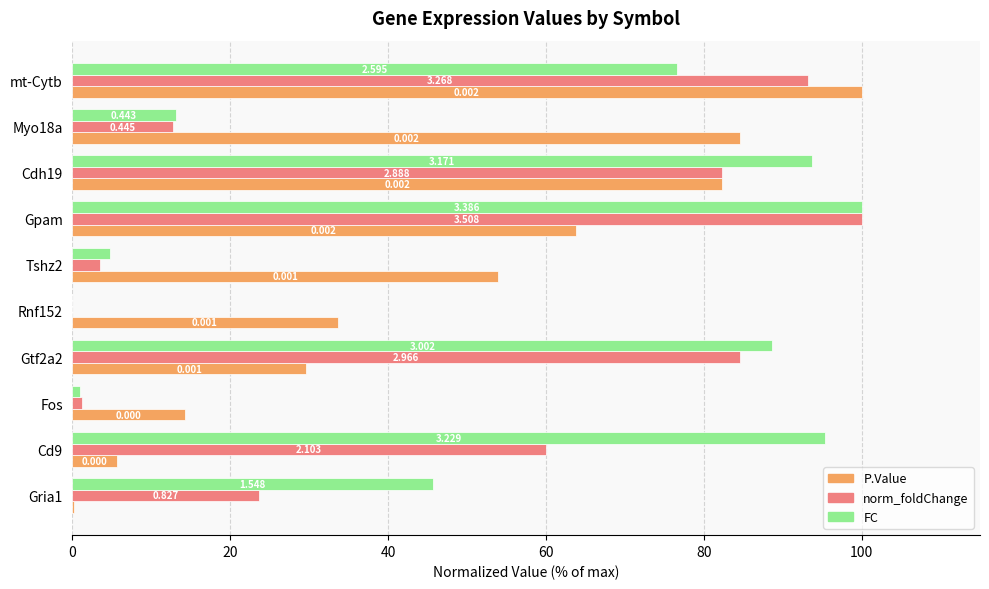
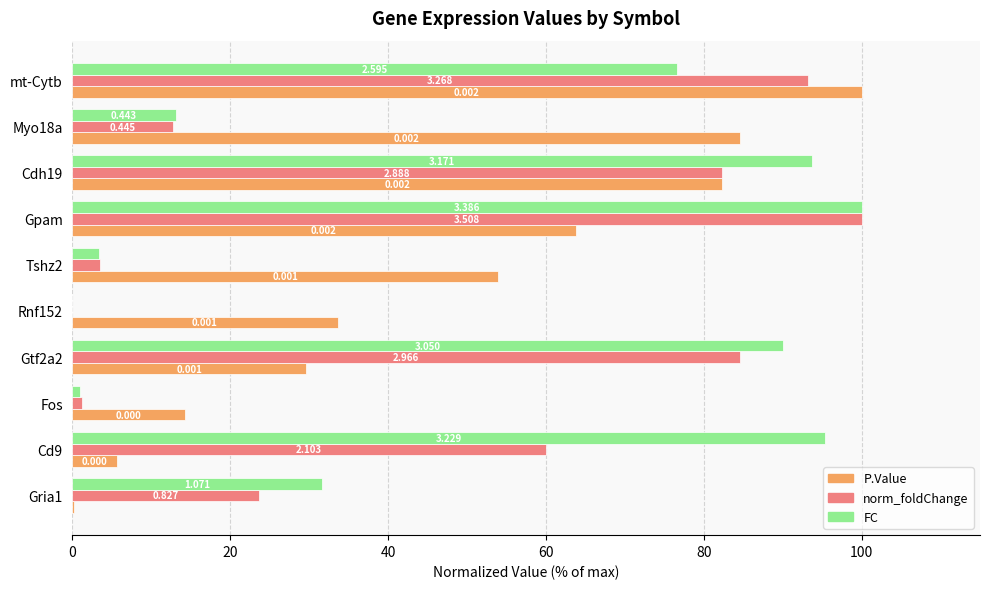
  {
    "FC": {
-     "Tshz2": 5,
-     "Gtf2a2": 3.002,
-     "Gria1": 1.548
+     "Tshz2": 3,
+     "Gtf2a2": 3.050,
+     "Gria1": 1.071
    }
  }
